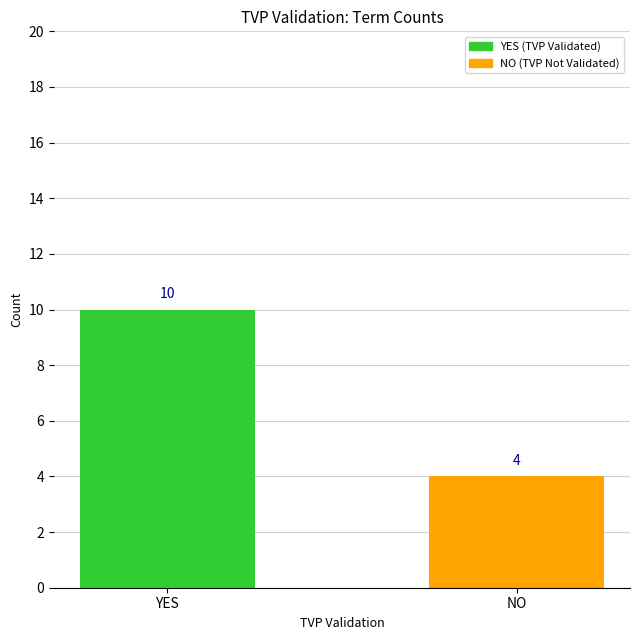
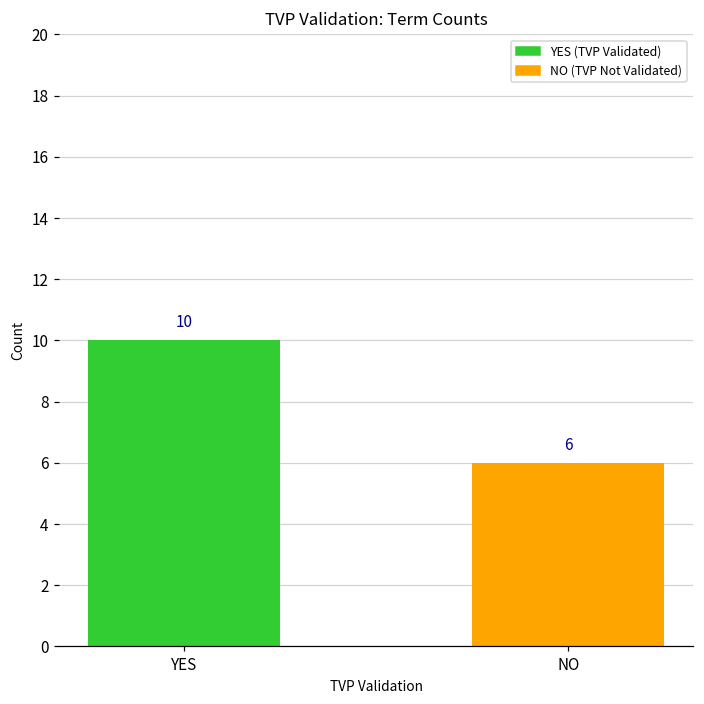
  {
    "YES": 10,
-   "NO": 4
+   "NO": 6
  }
